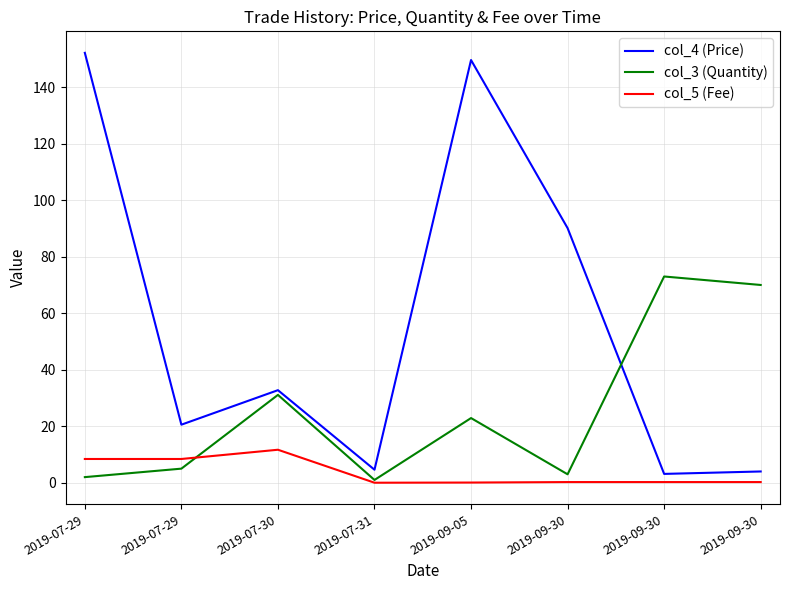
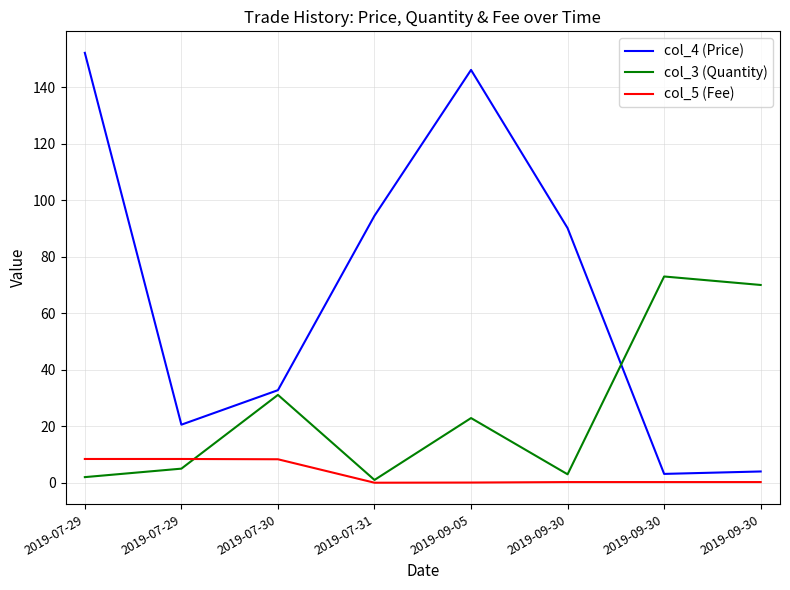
  {
    "col_4 (Price)": {
      "2019-07-30": 33,
-     "2019-07-31": 5,
-     "2019-09-05": 150
+     "2019-07-31": 94,
+     "2019-09-05": 146
    },
    "col_3 (Quantity)": {
      "2019-07-30": 31,
      "2019-07-31": 1,
      "2019-09-05": 23
    },
    "col_5 (Fee)": {
-     "2019-07-30": 12,
+     "2019-07-30": 8,
      "2019-07-31": 0,
      "2019-09-05": 0
    }
  }
